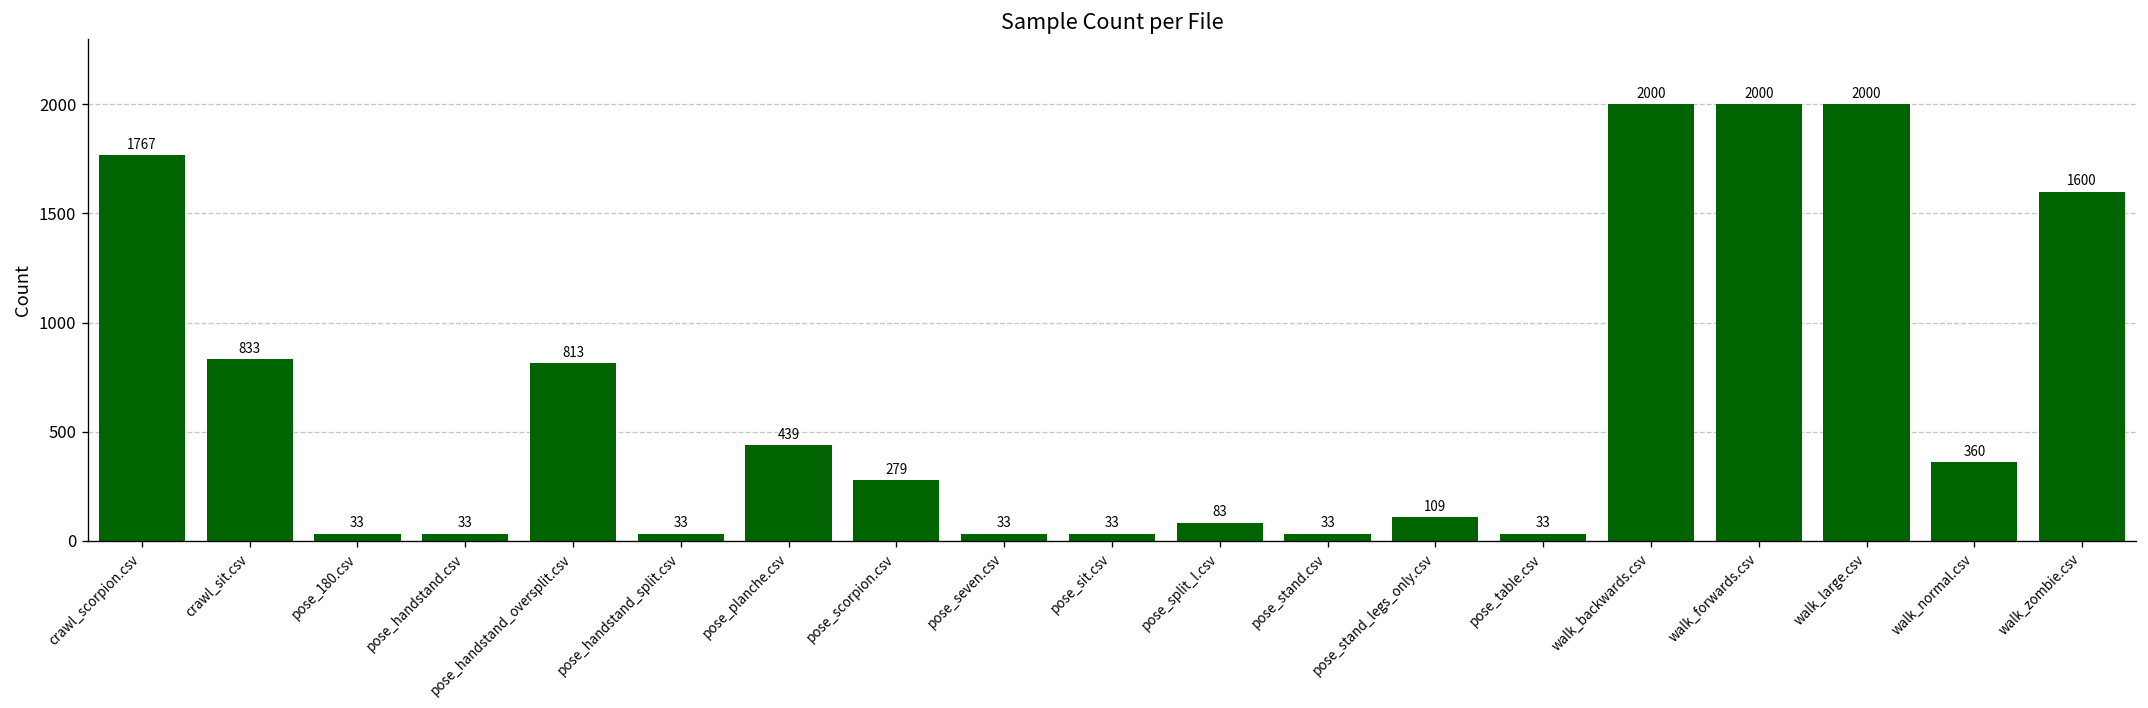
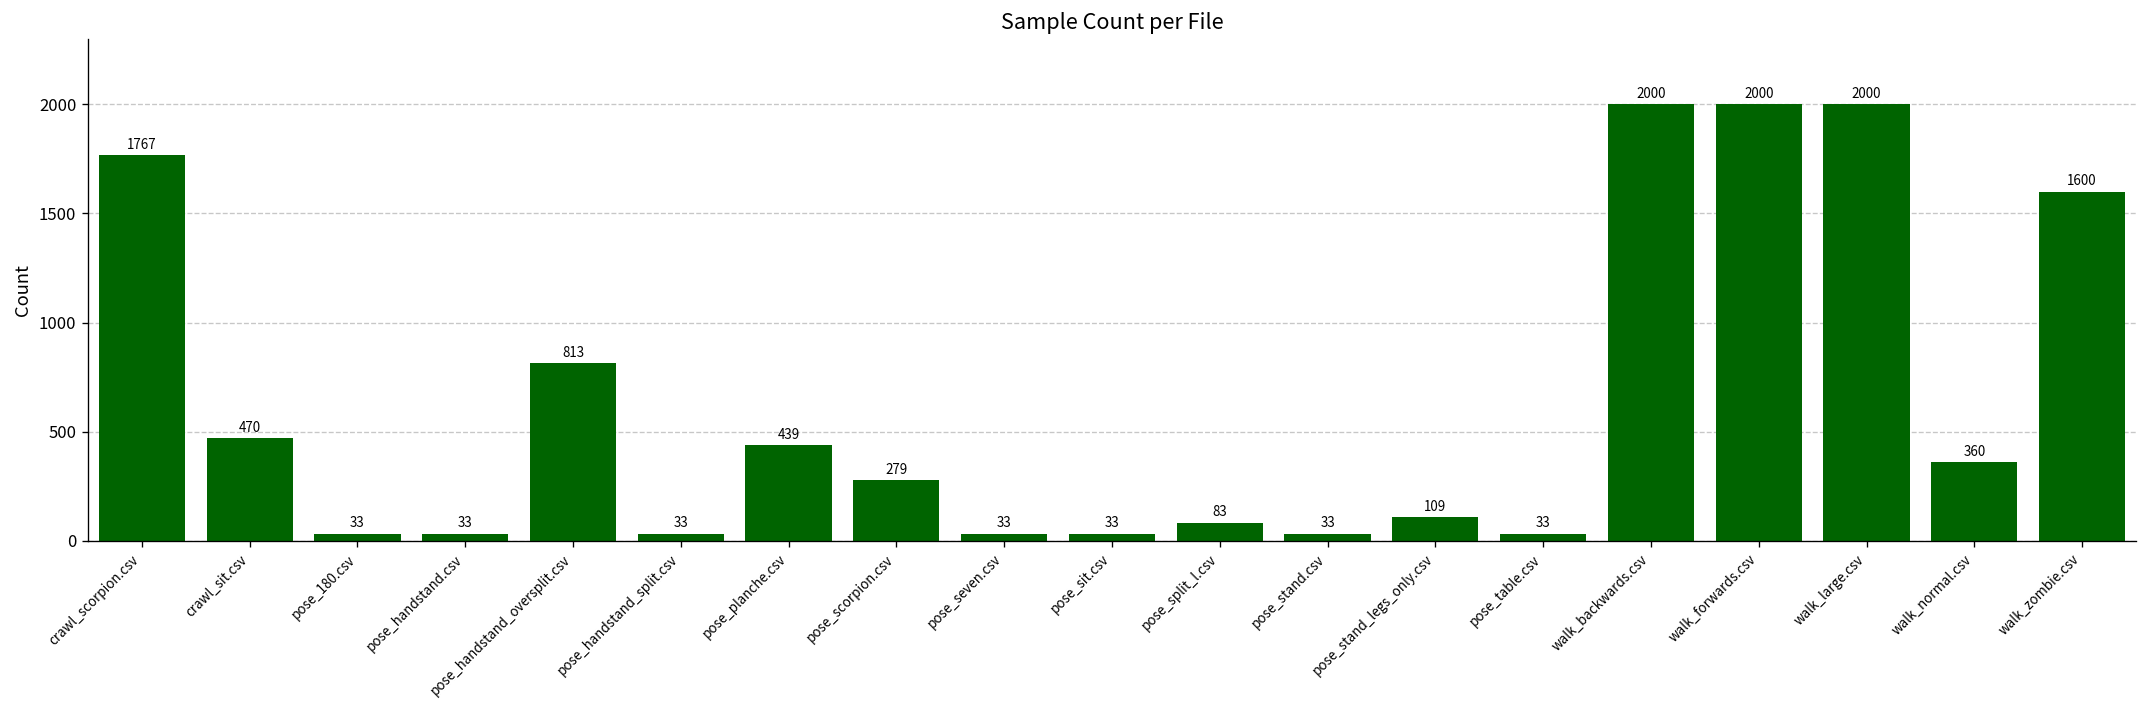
  {
    "crawl_scorpion.csv": 1767,
-   "crawl_sit.csv": 833,
+   "crawl_sit.csv": 470,
    "pose_180.csv": 33,
    "pose_handstand.csv": 33,
    "pose_handstand_oversplit.csv": 813,
    "pose_handstand_split.csv": 33,
    "pose_planche.csv": 439,
    "pose_scorpion.csv": 279,
    "pose_seven.csv": 33,
    "pose_sit.csv": 33,
    "pose_split_l.csv": 83,
    "pose_stand.csv": 33,
    "pose_stand_legs_only.csv": 109,
    "pose_table.csv": 33,
    "walk_backwards.csv": 2000,
    "walk_forwards.csv": 2000,
    "walk_large.csv": 2000,
    "walk_normal.csv": 360,
    "walk_zombie.csv": 1600
  }
